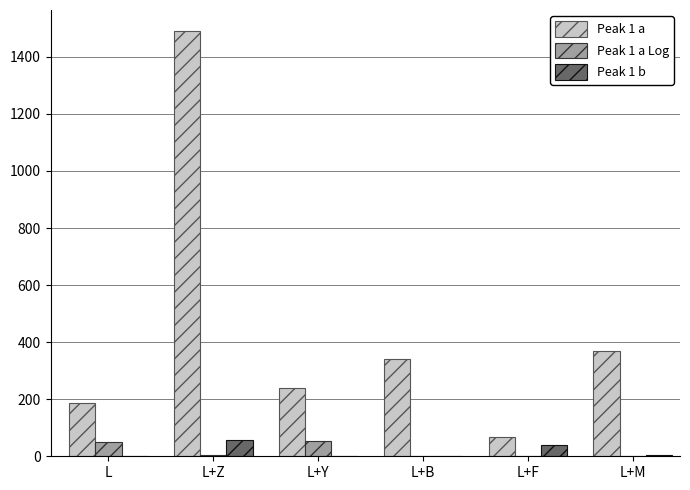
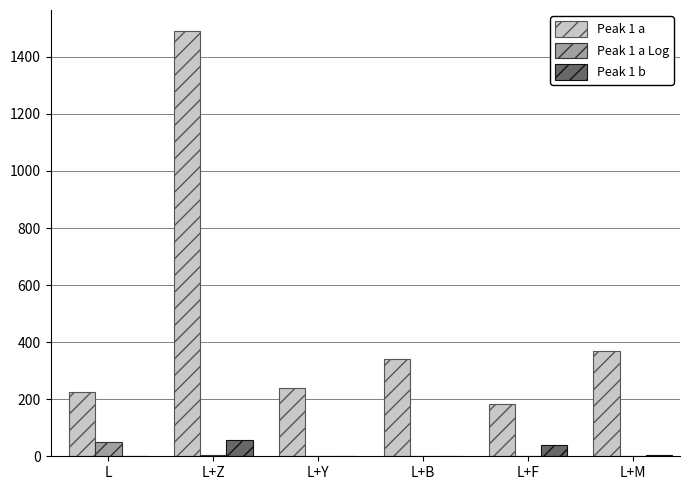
  {
    "Peak 1 a": {
-     "L": 190,
+     "L": 230,
      "L+Z": 1490,
      "L+Y": 240,
      "L+B": 340,
-     "L+F": 70,
+     "L+F": 180,
      "L+M": 370
    },
    "Peak 1 a Log": {
      "L": 50,
-     "L+Y": 50
+     "L+Y": 0
    },
    "Peak 1 b": {
      "L+Z": 60,
      "L+F": 40
    }
  }
